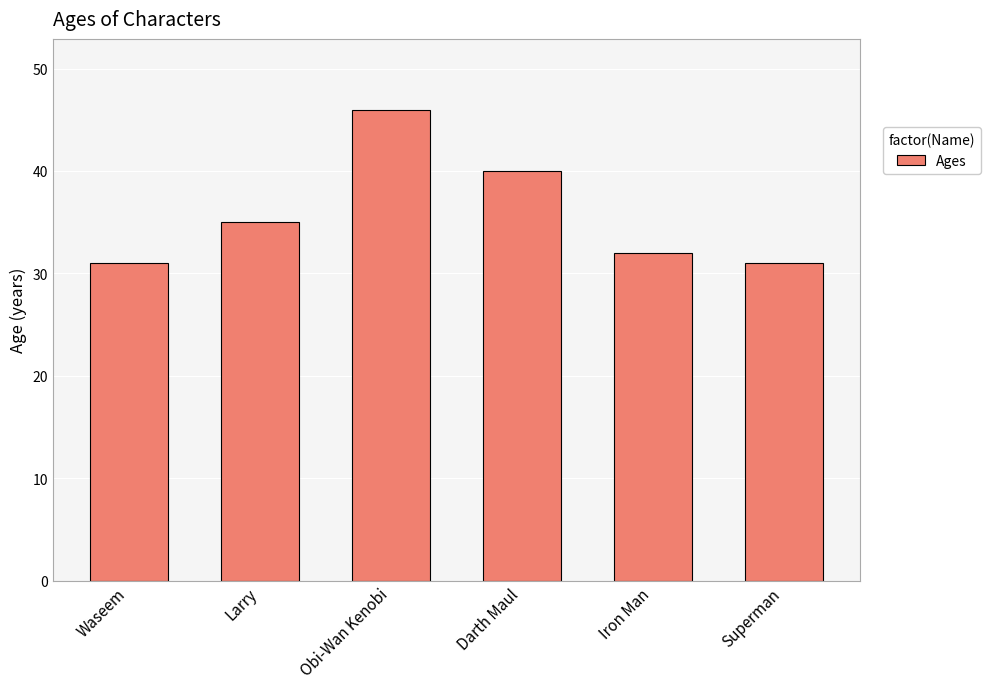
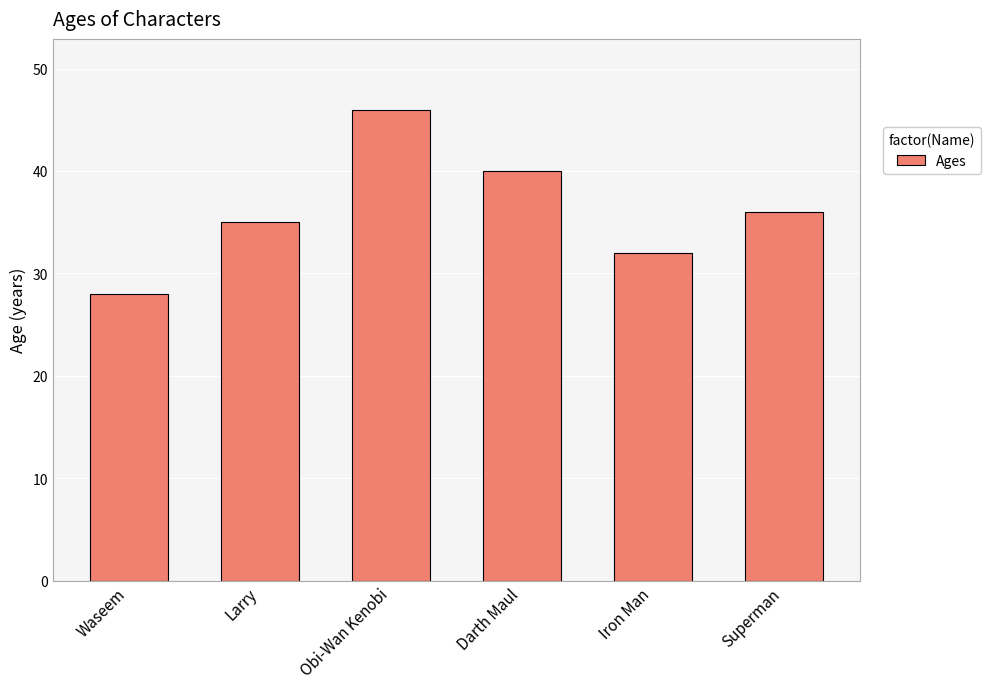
  {
-   "Waseem": 31,
+   "Waseem": 28,
    "Larry": 35,
    "Obi-Wan Kenobi": 46,
    "Darth Maul": 40,
    "Iron Man": 32,
-   "Superman": 31
+   "Superman": 36
  }
